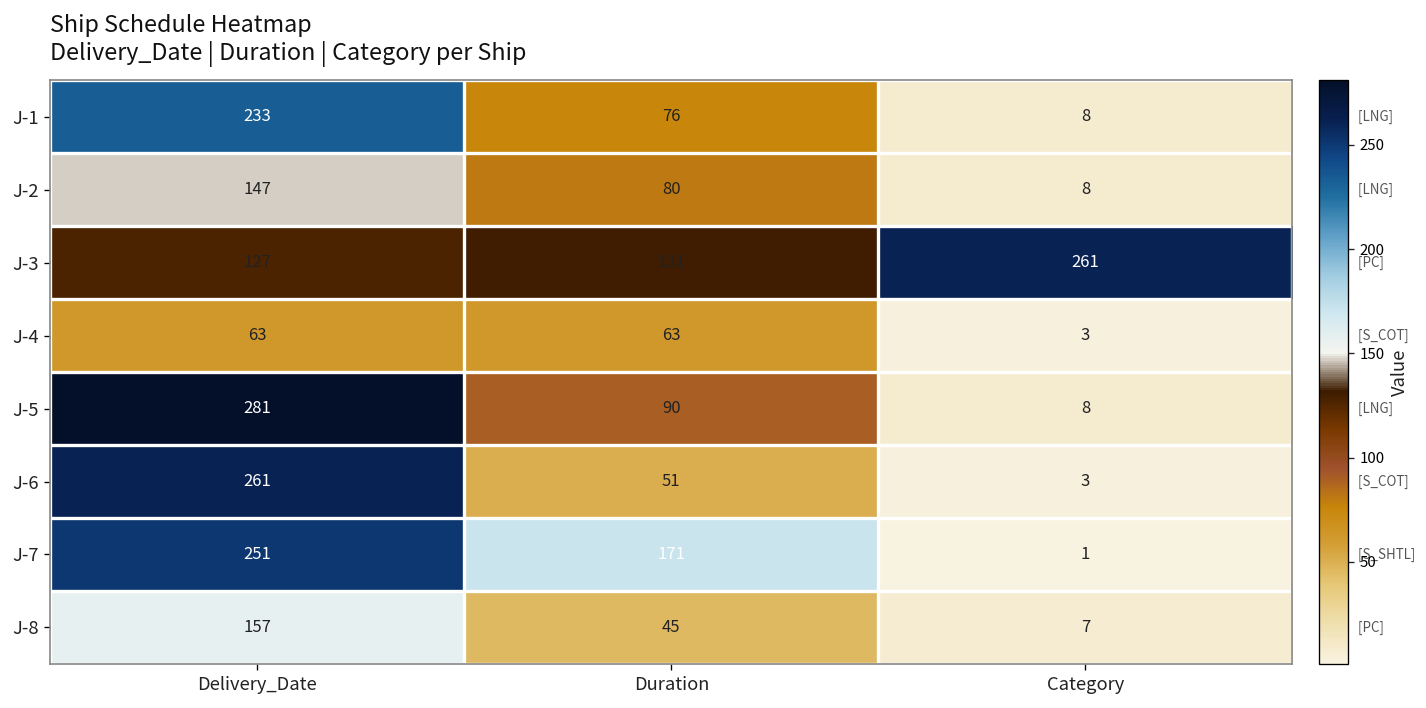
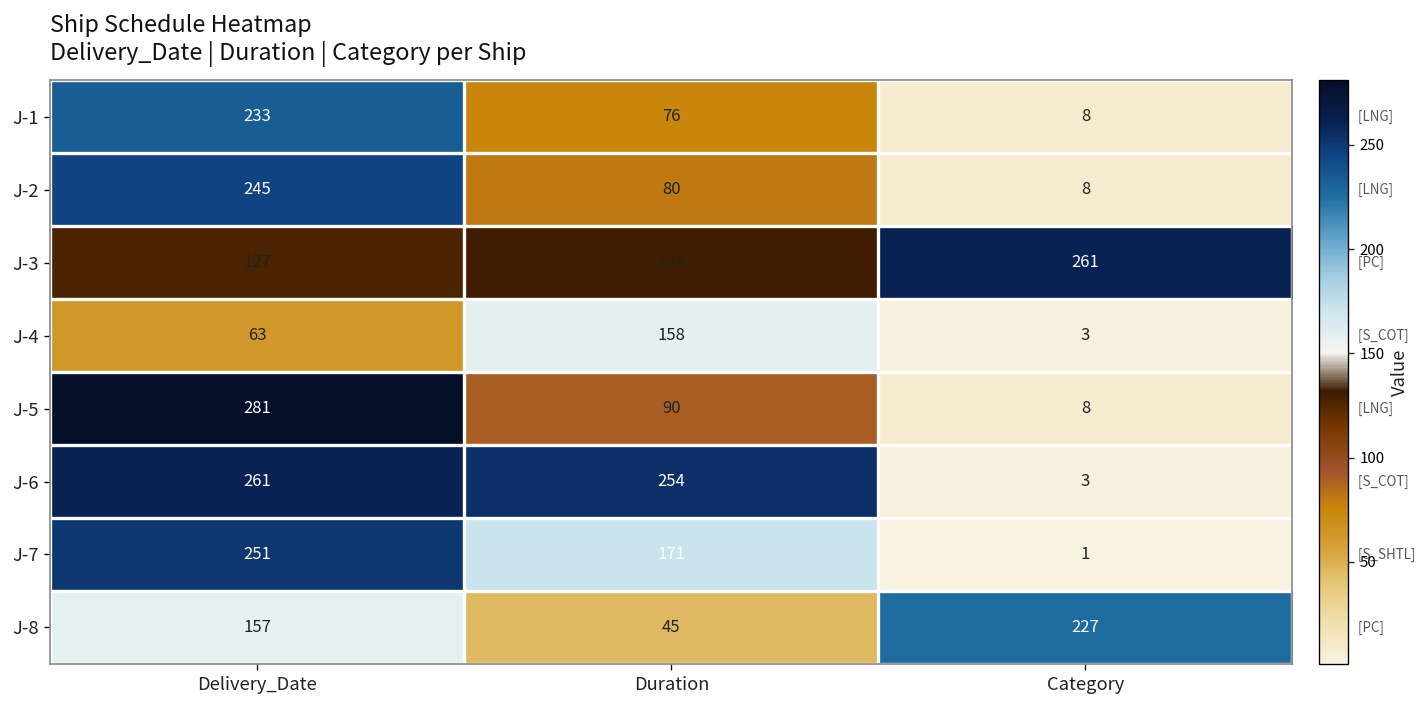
  {
    "J-1": {
      "Delivery_Date": 233,
      "Duration": 76,
      "Category": 8
    },
    "J-2": {
-     "Delivery_Date": 147,
+     "Delivery_Date": 245,
      "Duration": 80,
      "Category": 8
    },
    "J-3": {
      "Category": 261
    },
    "J-4": {
      "Delivery_Date": 63,
-     "Duration": 63,
+     "Duration": 158,
      "Category": 3
    },
    "J-5": {
      "Delivery_Date": 281,
      "Duration": 90,
      "Category": 8
    },
    "J-6": {
      "Delivery_Date": 261,
-     "Duration": 51,
+     "Duration": 254,
      "Category": 3
    },
    "J-7": {
      "Delivery_Date": 251,
      "Duration": 171,
      "Category": 1
    },
    "J-8": {
      "Delivery_Date": 157,
      "Duration": 45,
-     "Category": 7
+     "Category": 227
    }
  }
